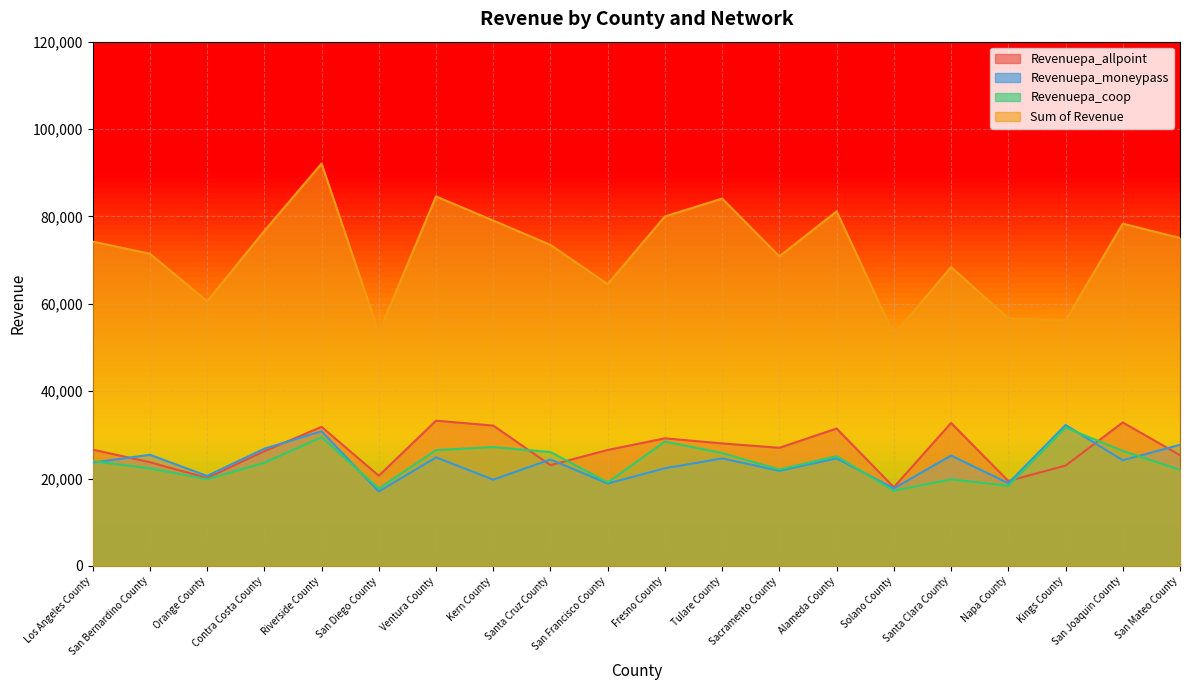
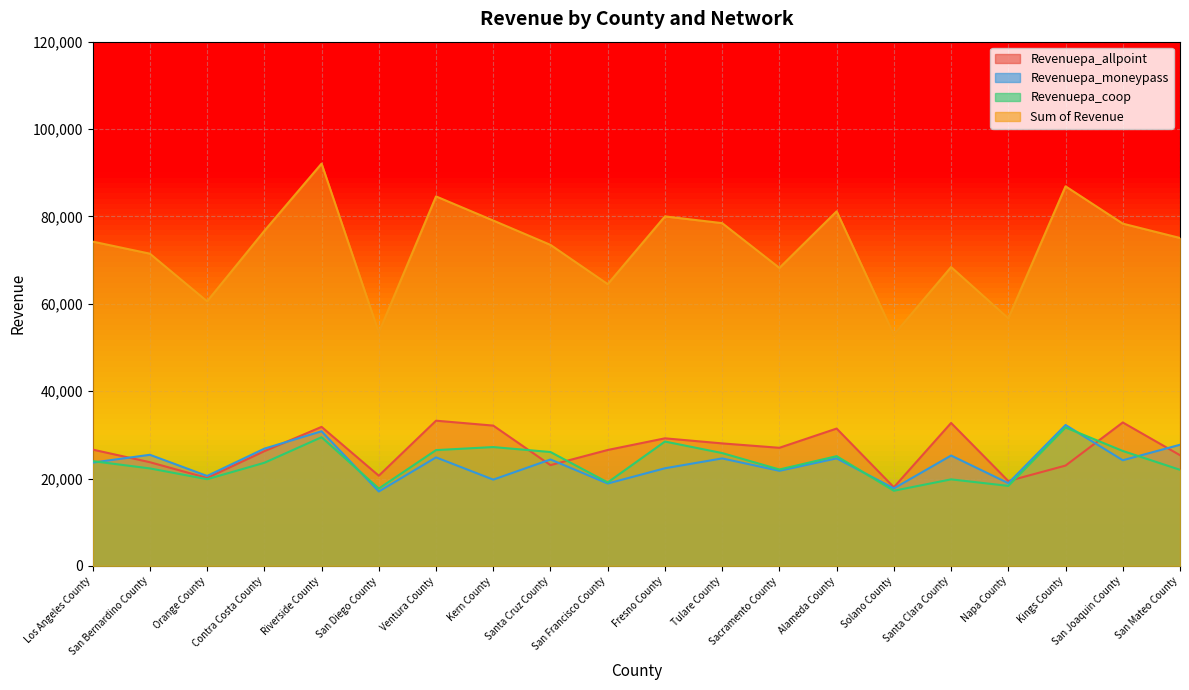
  {
    "Revenuepa_allpoint": {
      "Los Angeles County": "27,000",
      "San Bernardino County": "24,000",
      "Riverside County": "32,000",
      "San Diego County": "21,000",
      "Ventura County": "33,000",
      "Kern County": "32,000",
      "Santa Cruz County": "23,000",
      "San Francisco County": "27,000",
      "Fresno County": "29,000",
      "Tulare County": "28,000",
      "Sacramento County": "27,000",
      "Alameda County": "31,000",
      "Santa Clara County": "33,000",
      "Kings County": "23,000",
      "San Joaquin County": "33,000",
      "San Mateo County": "25,000"
    },
    "Revenuepa_moneypass": {
      "San Bernardino County": "25,000",
      "Riverside County": "31,000",
      "San Diego County": "17,000",
      "Ventura County": "25,000",
      "Kern County": "20,000",
      "Santa Cruz County": "24,000",
      "Fresno County": "22,000",
      "Tulare County": "25,000",
      "Santa Clara County": "25,000",
      "San Joaquin County": "24,000",
      "San Mateo County": "28,000"
    },
    "Revenuepa_coop": {
      "San Bernardino County": "22,000",
      "Contra Costa County": "24,000",
      "Riverside County": "29,000",
      "San Diego County": "18,000",
      "Ventura County": "27,000",
      "Kern County": "27,000",
      "Santa Cruz County": "26,000",
      "Fresno County": "28,000",
      "Tulare County": "26,000",
      "Santa Clara County": "20,000",
      "Napa County": "18,000",
      "San Joaquin County": "26,000",
      "San Mateo County": "22,000"
    },
    "Sum of Revenue": {
      "Los Angeles County": "74,000",
      "San Bernardino County": "71,000",
      "Orange County": "61,000",
      "Contra Costa County": "77,000",
      "Riverside County": "92,000",
      "San Diego County": "53,000",
      "Ventura County": "85,000",
      "Kern County": "79,000",
      "Santa Cruz County": "73,000",
      "San Francisco County": "64,000",
      "Fresno County": "80,000",
-     "Tulare County": "84,000",
-     "Sacramento County": "71,000",
+     "Tulare County": "78,000",
+     "Sacramento County": "68,000",
      "Alameda County": "81,000",
      "Solano County": "53,000",
      "Santa Clara County": "68,000",
      "Napa County": "57,000",
-     "Kings County": "56,000",
+     "Kings County": "87,000",
      "San Joaquin County": "78,000",
      "San Mateo County": "75,000"
    }
  }
